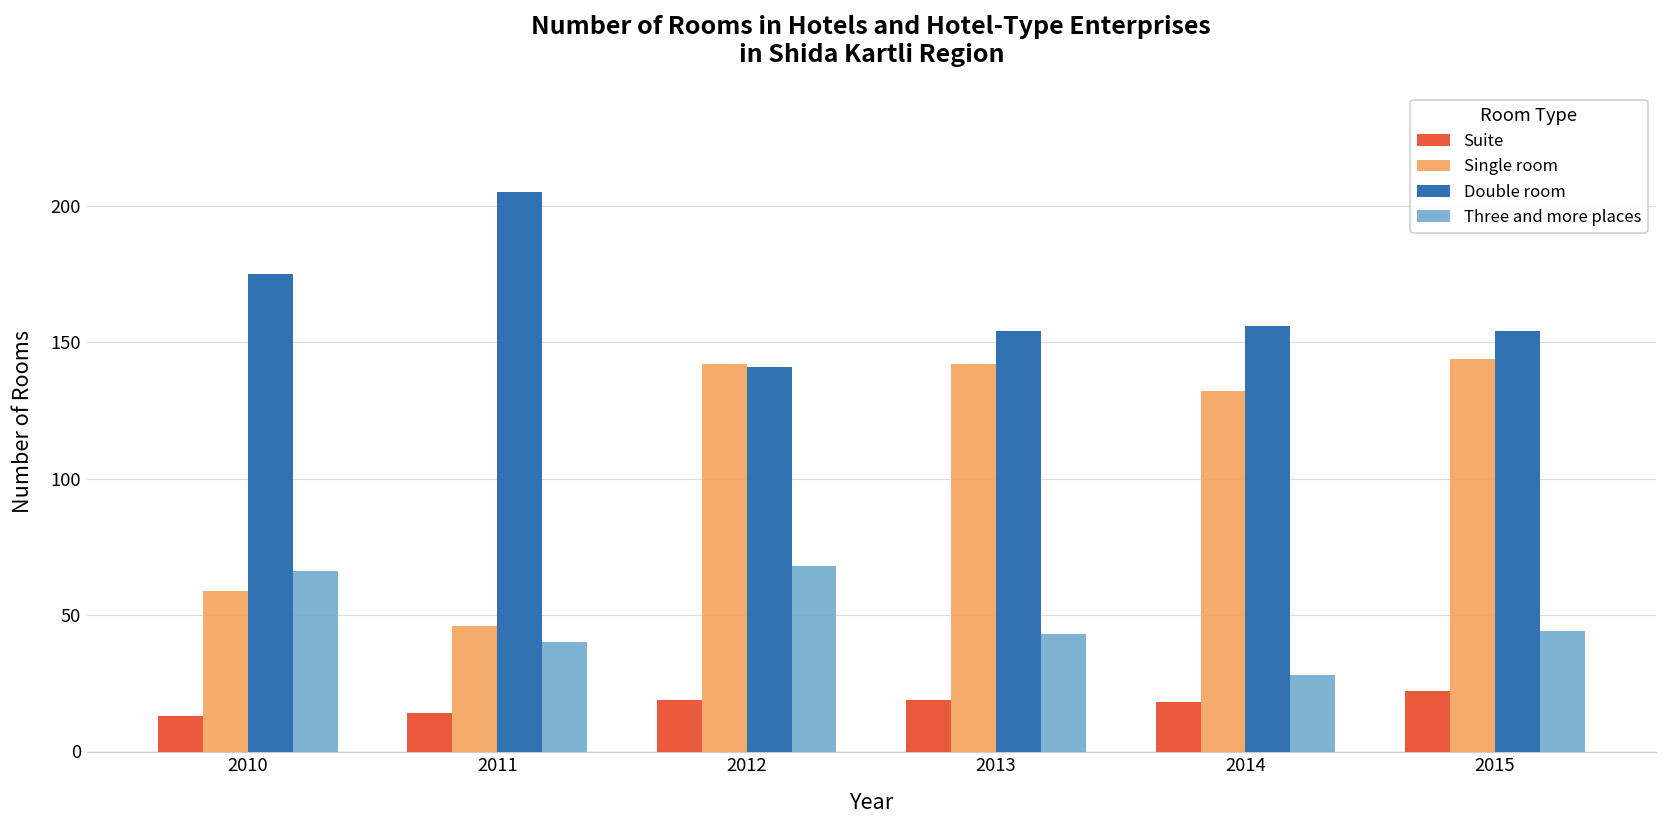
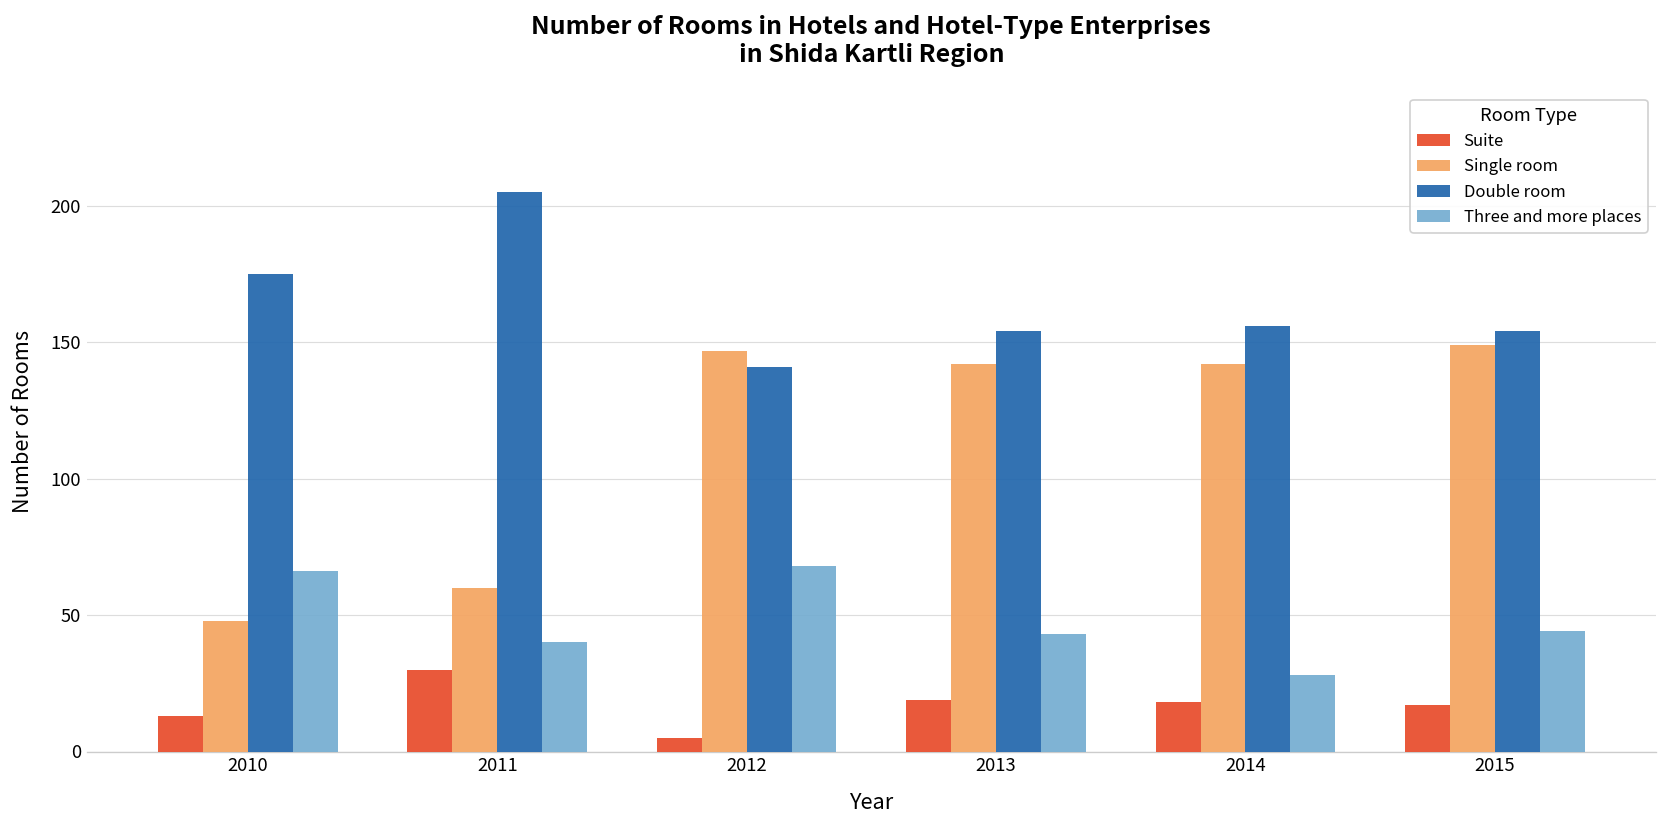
  {
    "Suite": {
      "2010": 13,
-     "2011": 14,
-     "2012": 19,
+     "2011": 30,
+     "2012": 5,
      "2013": 19,
      "2014": 18,
-     "2015": 22
+     "2015": 17
    },
    "Single room": {
-     "2010": 59,
-     "2011": 46,
-     "2012": 142,
+     "2010": 48,
+     "2011": 60,
+     "2012": 147,
      "2013": 142,
-     "2014": 132,
-     "2015": 144
+     "2014": 142,
+     "2015": 149
    },
    "Double room": {
      "2010": 175,
      "2011": 205,
      "2012": 141,
      "2013": 154,
      "2014": 156,
      "2015": 154
    },
    "Three and more places": {
      "2010": 66,
      "2011": 40,
      "2012": 68,
      "2013": 43,
      "2014": 28,
      "2015": 44
    }
  }
